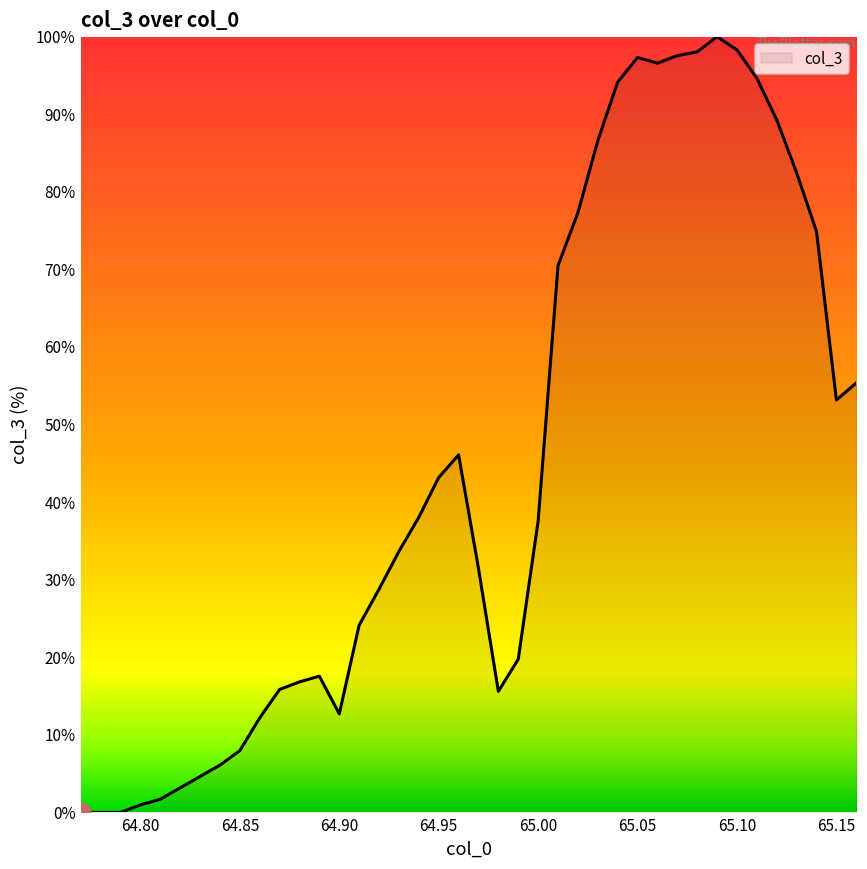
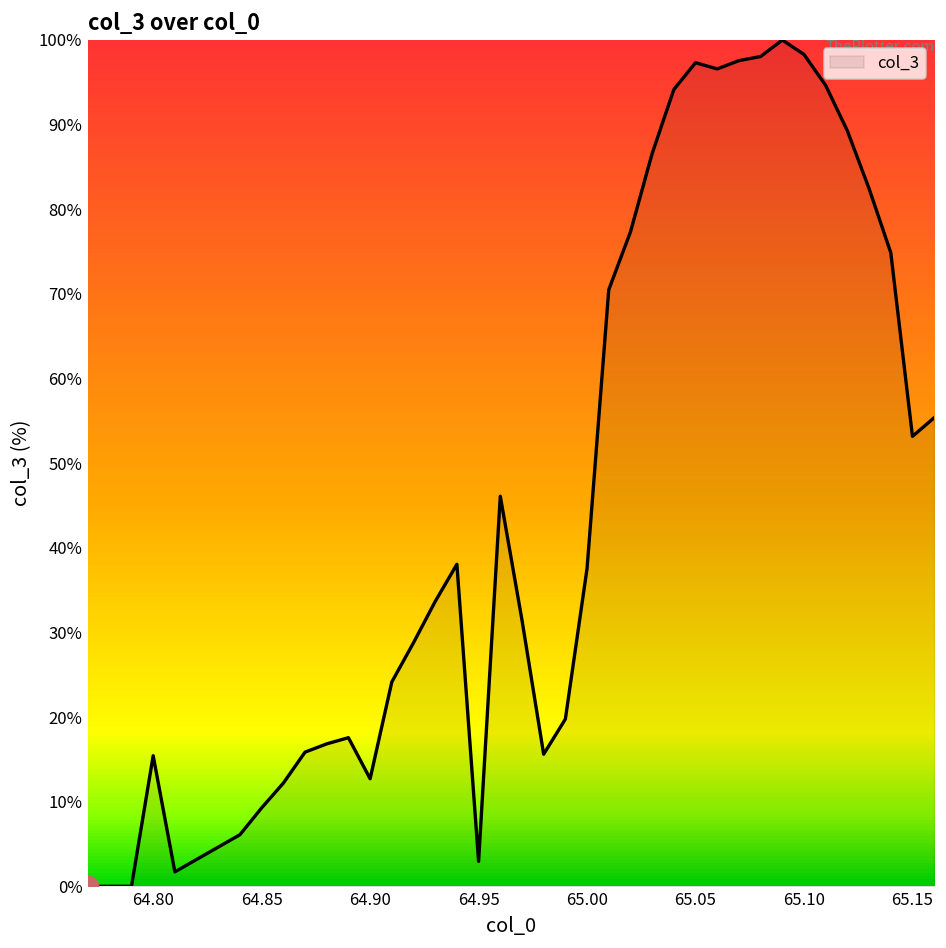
  {
    "col_3": {
-     "64.80": "1%",
-     "64.85": "8%",
+     "64.80": "15%",
+     "64.85": "9%",
      "64.90": "13%",
-     "64.95": "43%",
+     "64.95": "3%",
      "65.00": "38%",
      "65.05": "97%",
      "65.10": "98%",
      "65.15": "53%"
    }
  }
